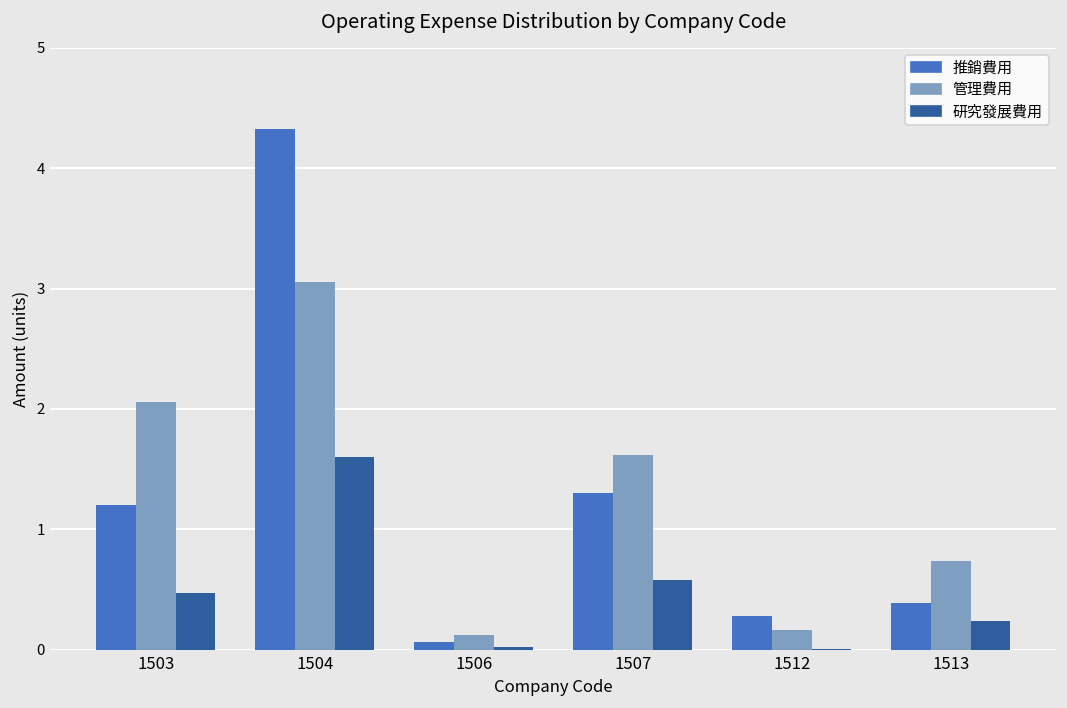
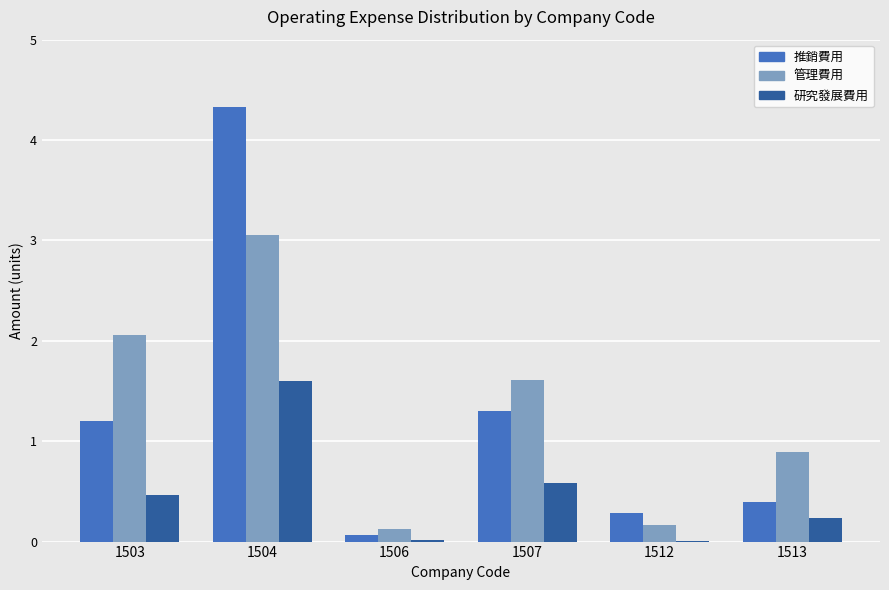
  {
    "管理費用": {
      "1503": 2.06,
      "1504": 3.05,
      "1506": 0.12,
      "1507": 1.61,
      "1512": 0.17,
-     "1513": 0.74
+     "1513": 0.89
    }
  }
